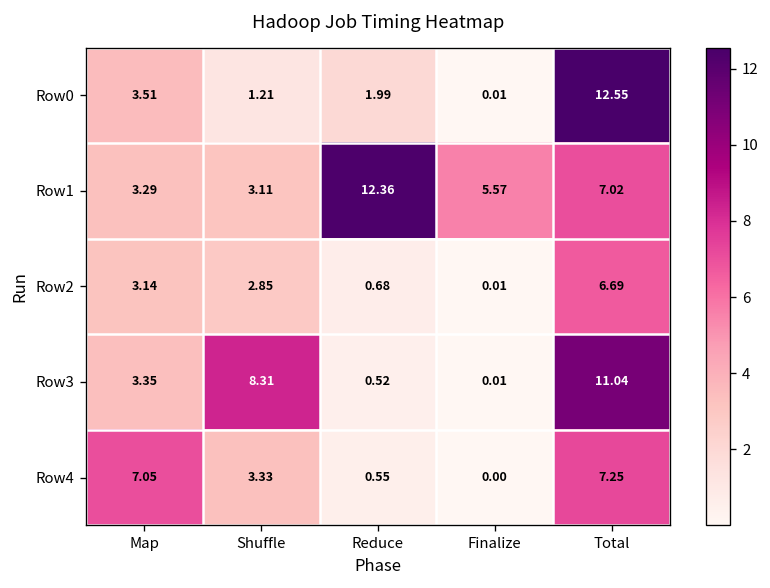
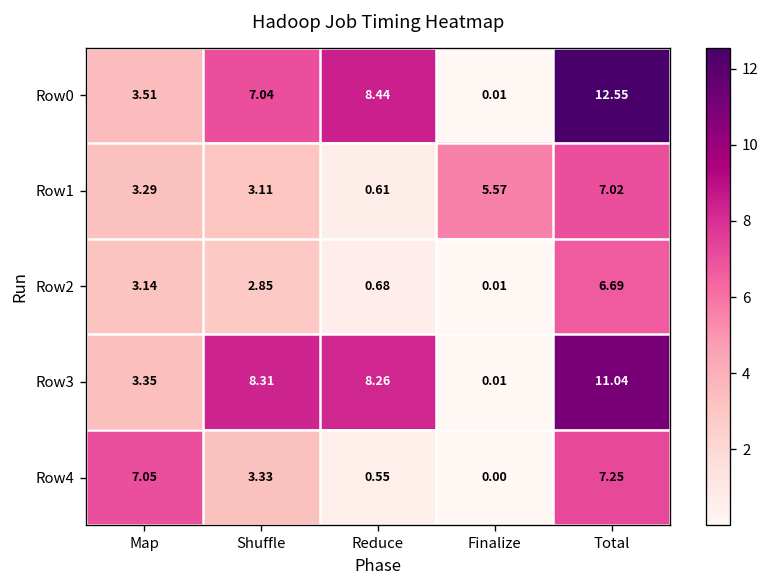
  {
    "Row0": {
      "Map": 3.51,
-     "Shuffle": 1.21,
-     "Reduce": 1.99,
+     "Shuffle": 7.04,
+     "Reduce": 8.44,
      "Finalize": 0.01,
      "Total": 12.55
    },
    "Row1": {
      "Map": 3.29,
      "Shuffle": 3.11,
-     "Reduce": 12.36,
+     "Reduce": 0.61,
      "Finalize": 5.57,
      "Total": 7.02
    },
    "Row2": {
      "Map": 3.14,
      "Shuffle": 2.85,
      "Reduce": 0.68,
      "Finalize": 0.01,
      "Total": 6.69
    },
    "Row3": {
      "Map": 3.35,
      "Shuffle": 8.31,
-     "Reduce": 0.52,
+     "Reduce": 8.26,
      "Finalize": 0.01,
      "Total": 11.04
    },
    "Row4": {
      "Map": 7.05,
      "Shuffle": 3.33,
      "Reduce": 0.55,
      "Finalize": 0.00,
      "Total": 7.25
    }
  }
